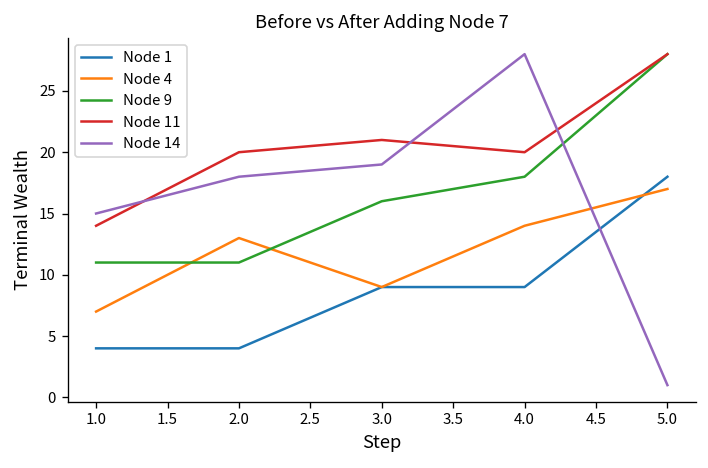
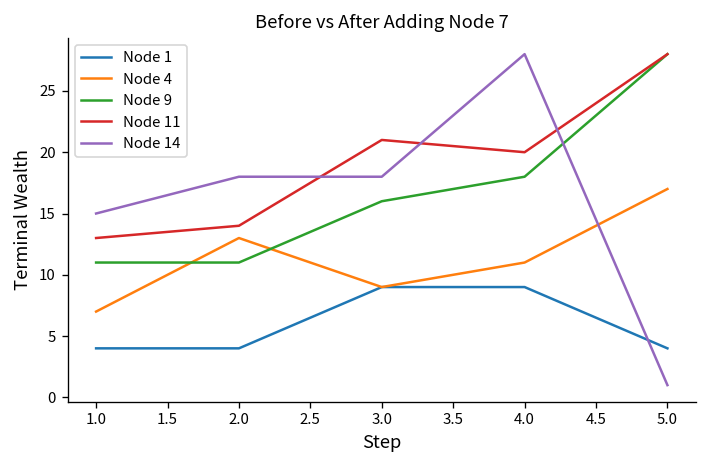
  {
    "Node 1": {
      "1.0": 4,
      "2.0": 4,
      "4.0": 9,
-     "5.0": 18
+     "5.0": 4
    },
    "Node 4": {
      "1.0": 7,
      "2.0": 13,
-     "4.0": 14,
+     "4.0": 11,
      "5.0": 17
    },
    "Node 9": {
      "1.0": 11,
      "2.0": 11,
      "3.0": 16,
      "4.0": 18
    },
    "Node 11": {
-     "1.0": 14,
-     "2.0": 20,
+     "1.0": 13,
+     "2.0": 14,
      "3.0": 21,
      "4.0": 20
    },
    "Node 14": {
      "1.0": 15,
      "2.0": 18,
-     "3.0": 19,
+     "3.0": 18,
      "4.0": 28,
      "5.0": 1
    }
  }
